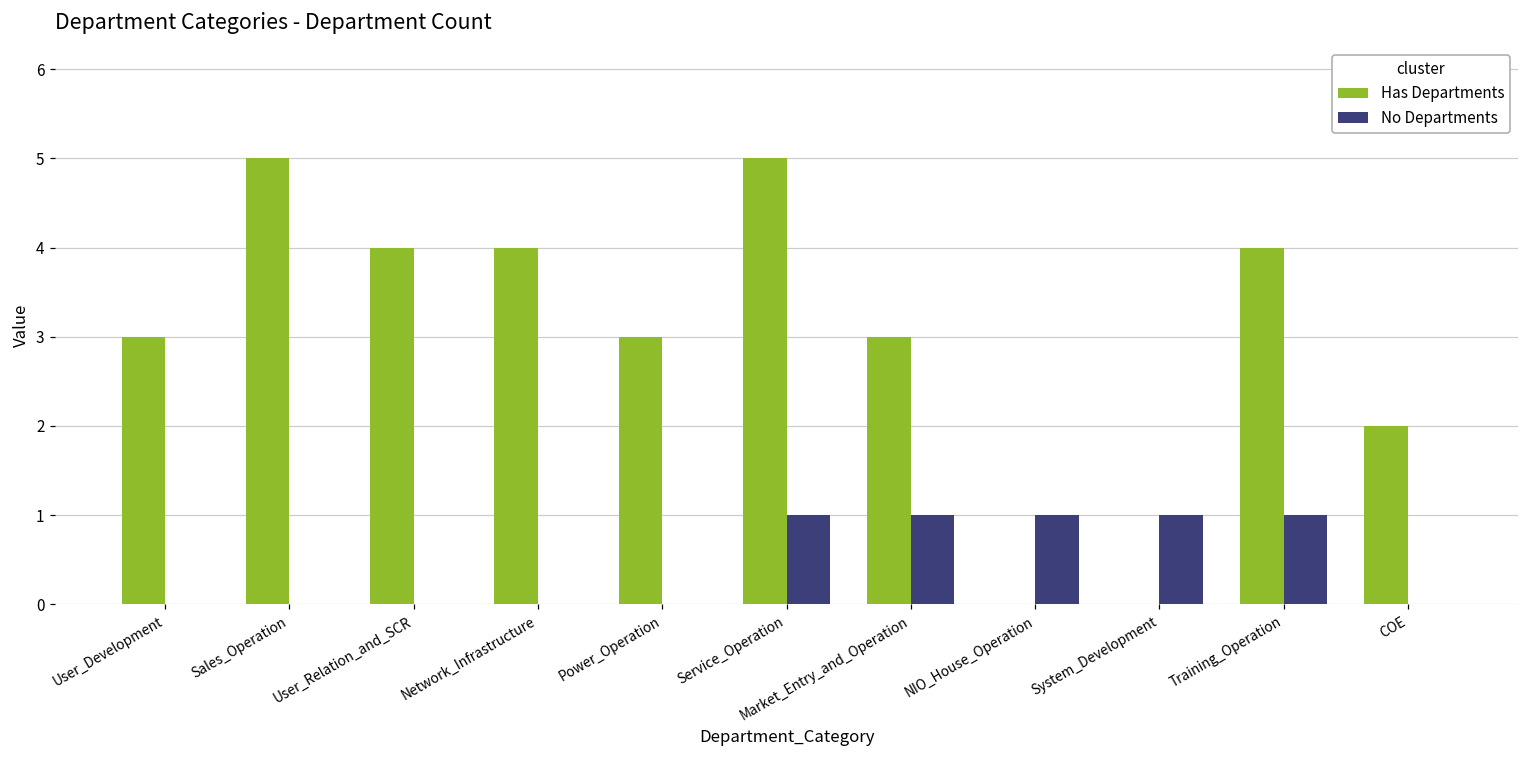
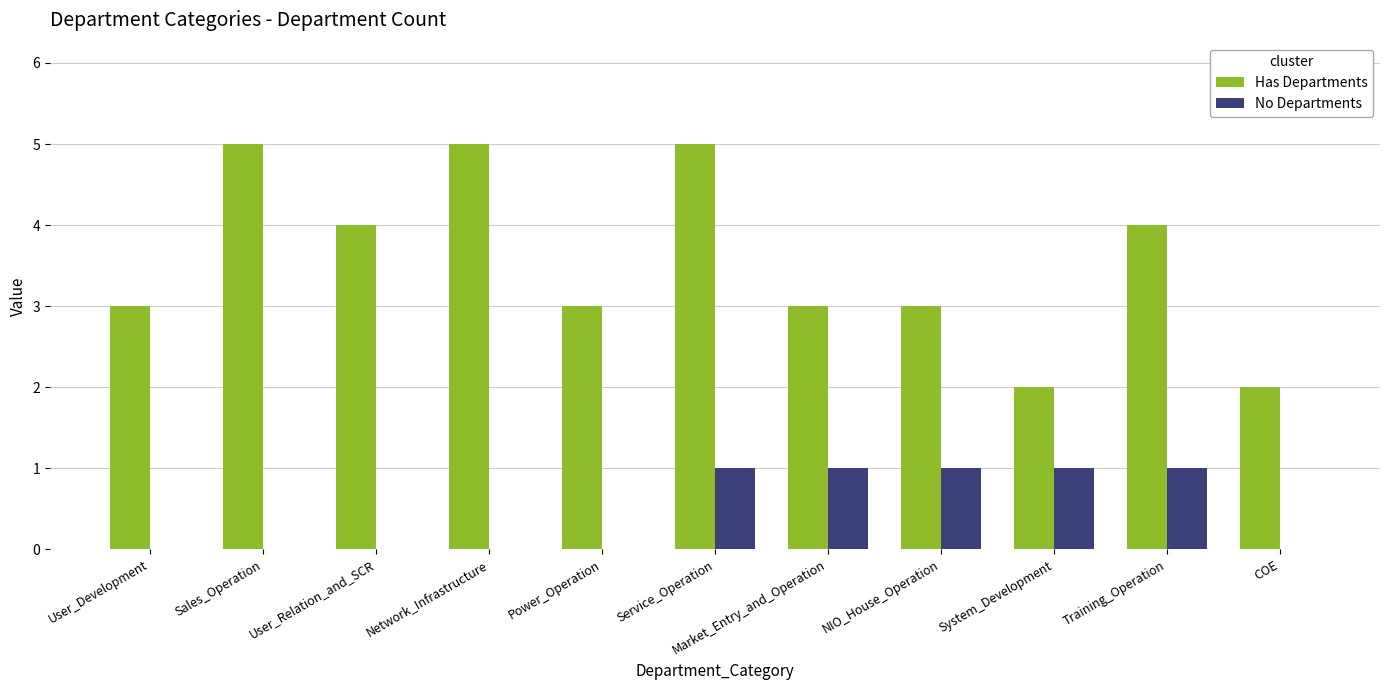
  {
    "Has Departments": {
      "User_Development": 3,
      "Sales_Operation": 5,
      "User_Relation_and_SCR": 4,
-     "Network_Infrastructure": 4,
+     "Network_Infrastructure": 5,
      "Power_Operation": 3,
      "Service_Operation": 5,
      "Market_Entry_and_Operation": 3,
-     "NIO_House_Operation": 0,
-     "System_Development": 0,
+     "NIO_House_Operation": 3,
+     "System_Development": 2,
      "Training_Operation": 4,
      "COE": 2
    },
    "No Departments": {
      "User_Development": 0,
      "Sales_Operation": 0,
      "User_Relation_and_SCR": 0,
      "Network_Infrastructure": 0,
      "Power_Operation": 0,
      "Service_Operation": 1,
      "Market_Entry_and_Operation": 1,
      "NIO_House_Operation": 1,
      "System_Development": 1,
      "Training_Operation": 1,
      "COE": 0
    }
  }
